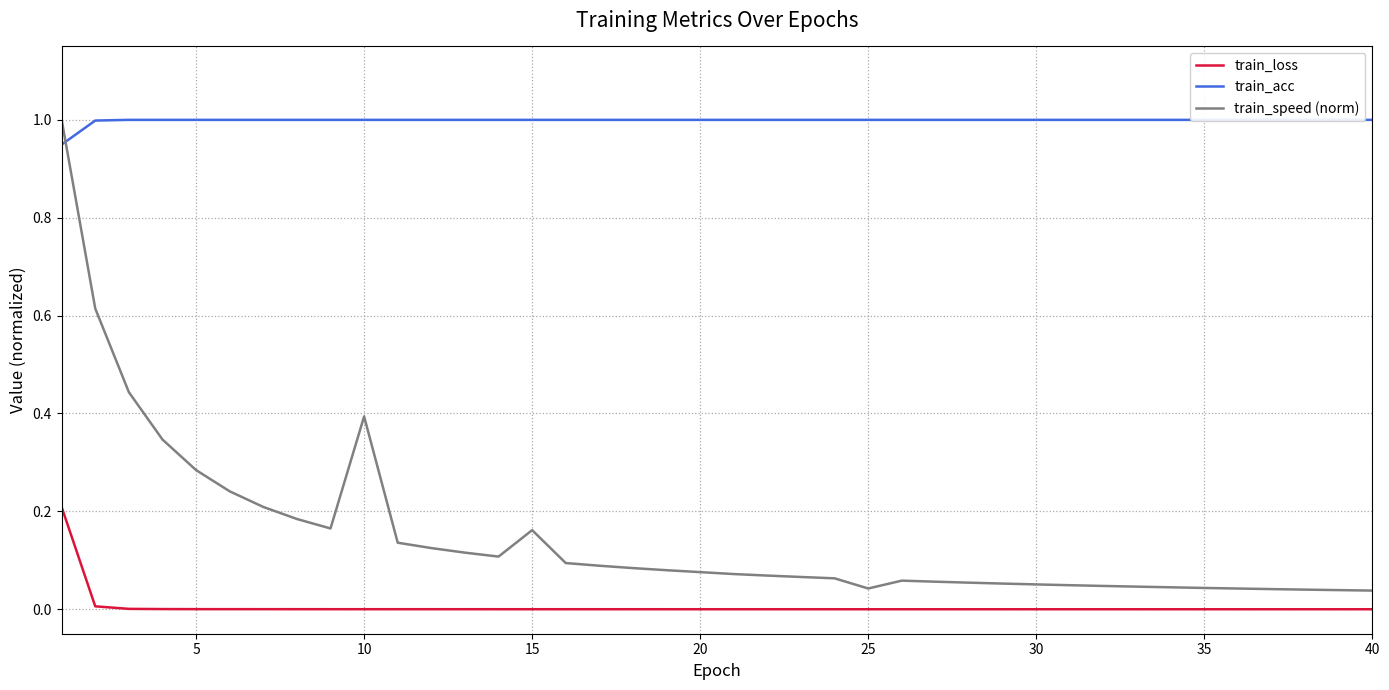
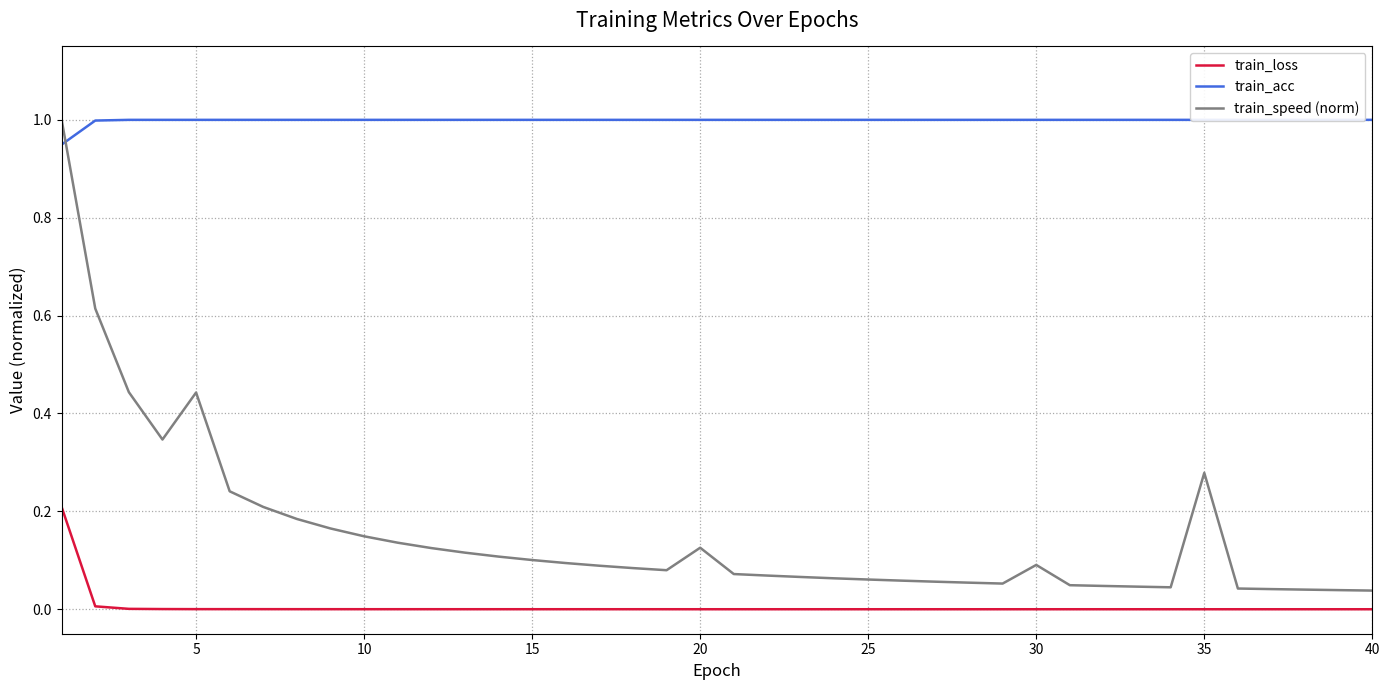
  {
    "train_loss": {
      "5": 0.00,
      "10": 0.00,
      "15": 0.00,
      "20": 0.00,
      "25": 0.00,
      "30": 0.00,
      "35": 0.00,
      "40": 0.00
    },
    "train_acc": {
      "5": 1.00,
      "10": 1.00,
      "15": 1.00,
      "20": 1.00,
      "25": 1.00,
      "30": 1.00,
      "40": 1.00
    },
    "train_speed (norm)": {
-     "5": 0.28,
-     "10": 0.39,
-     "15": 0.16,
-     "20": 0.08,
-     "25": 0.04,
-     "30": 0.05,
-     "35": 0.04,
+     "5": 0.44,
+     "10": 0.15,
+     "15": 0.10,
+     "20": 0.13,
+     "25": 0.06,
+     "30": 0.09,
+     "35": 0.28,
      "40": 0.04
    }
  }
